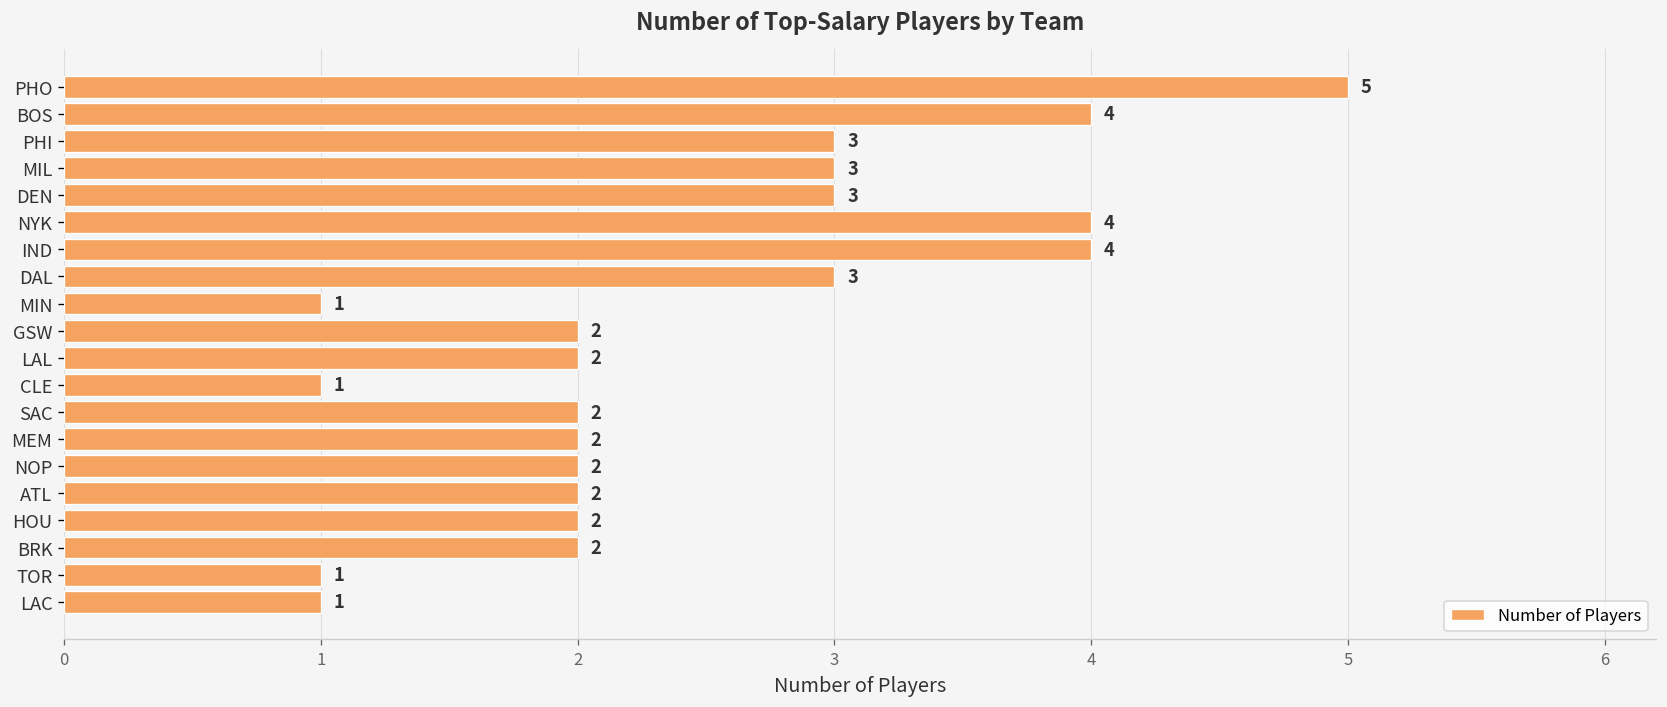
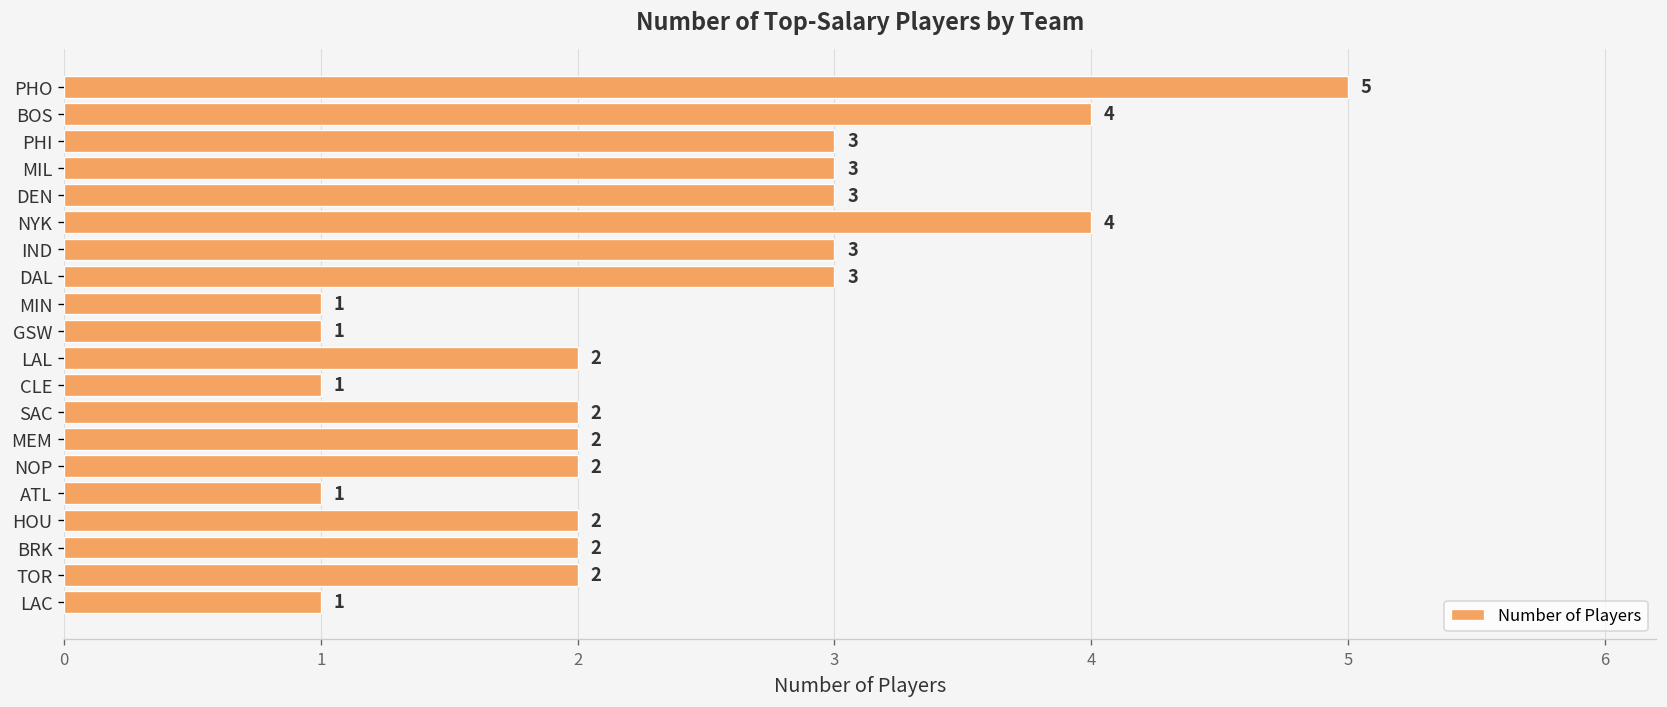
  {
    "PHO": 5,
    "BOS": 4,
    "PHI": 3,
    "MIL": 3,
    "DEN": 3,
    "NYK": 4,
-   "IND": 4,
+   "IND": 3,
    "DAL": 3,
    "MIN": 1,
-   "GSW": 2,
+   "GSW": 1,
    "LAL": 2,
    "CLE": 1,
    "SAC": 2,
    "MEM": 2,
    "NOP": 2,
-   "ATL": 2,
+   "ATL": 1,
    "HOU": 2,
    "BRK": 2,
-   "TOR": 1,
+   "TOR": 2,
    "LAC": 1
  }
